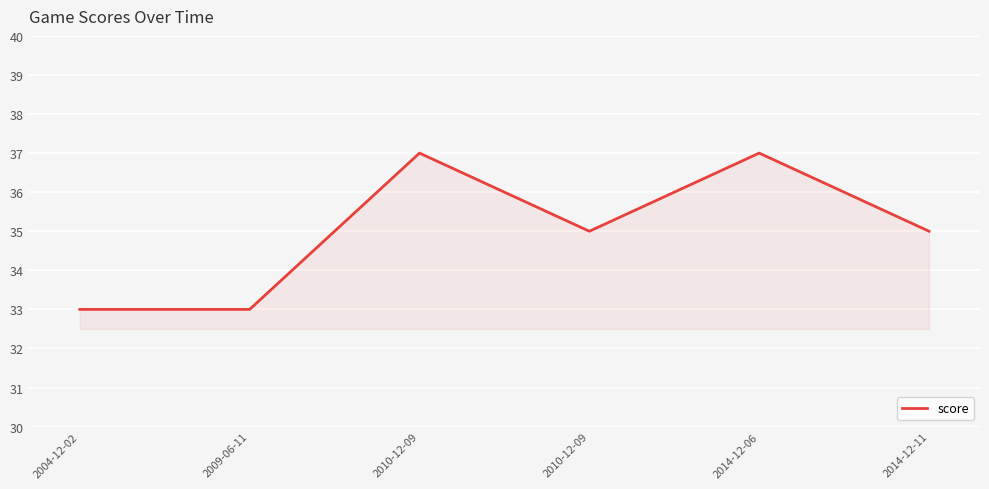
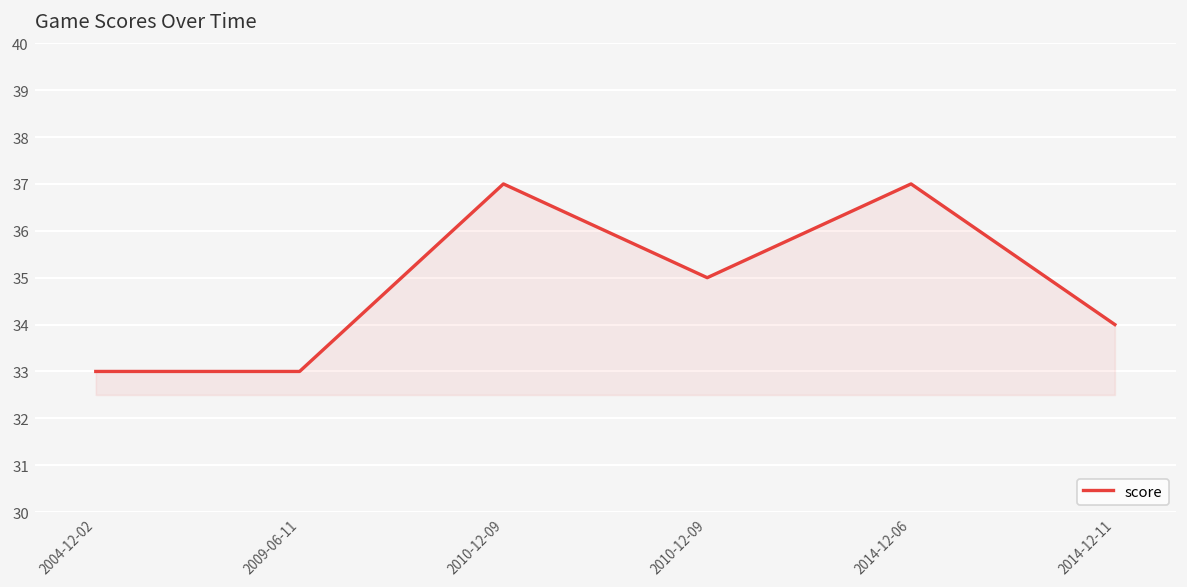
  {
    "2004-12-02": 33,
    "2009-06-11": 33,
    "2014-12-06": 37,
-   "2014-12-11": 35
+   "2014-12-11": 34
  }
